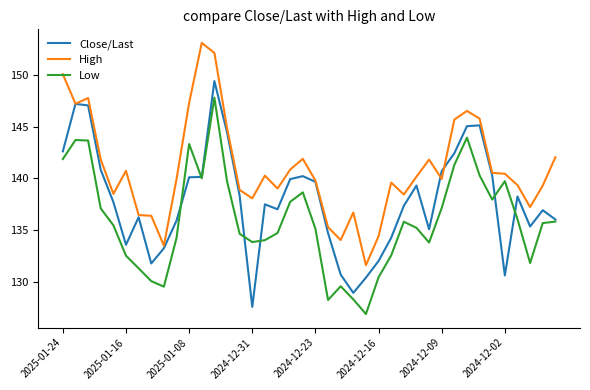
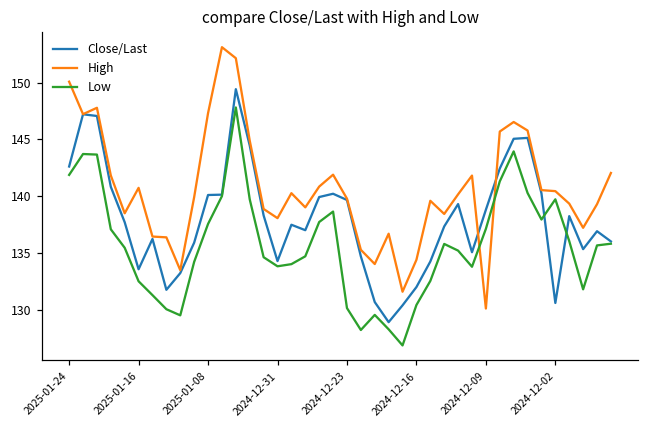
  {
    "Close/Last": {
      "2025-01-24": 142.6,
      "2025-01-16": 133.6,
      "2025-01-08": 140.1,
-     "2024-12-31": 127.6,
+     "2024-12-31": 134.3,
      "2024-12-16": 132.0,
-     "2024-12-09": 140.7,
+     "2024-12-09": 138.8,
      "2024-12-02": 130.6
    },
    "High": {
      "2025-01-24": 150.1,
      "2025-01-16": 140.7,
      "2025-01-08": 147.3,
      "2024-12-31": 138.1,
      "2024-12-16": 134.4,
-     "2024-12-09": 140.0,
+     "2024-12-09": 130.1,
      "2024-12-02": 140.5
    },
    "Low": {
      "2025-01-24": 141.9,
      "2025-01-16": 132.5,
-     "2025-01-08": 143.3,
+     "2025-01-08": 137.6,
      "2024-12-31": 133.8,
-     "2024-12-23": 135.1,
+     "2024-12-23": 130.2,
      "2024-12-16": 130.4,
      "2024-12-09": 137.1,
      "2024-12-02": 139.7
    }
  }
